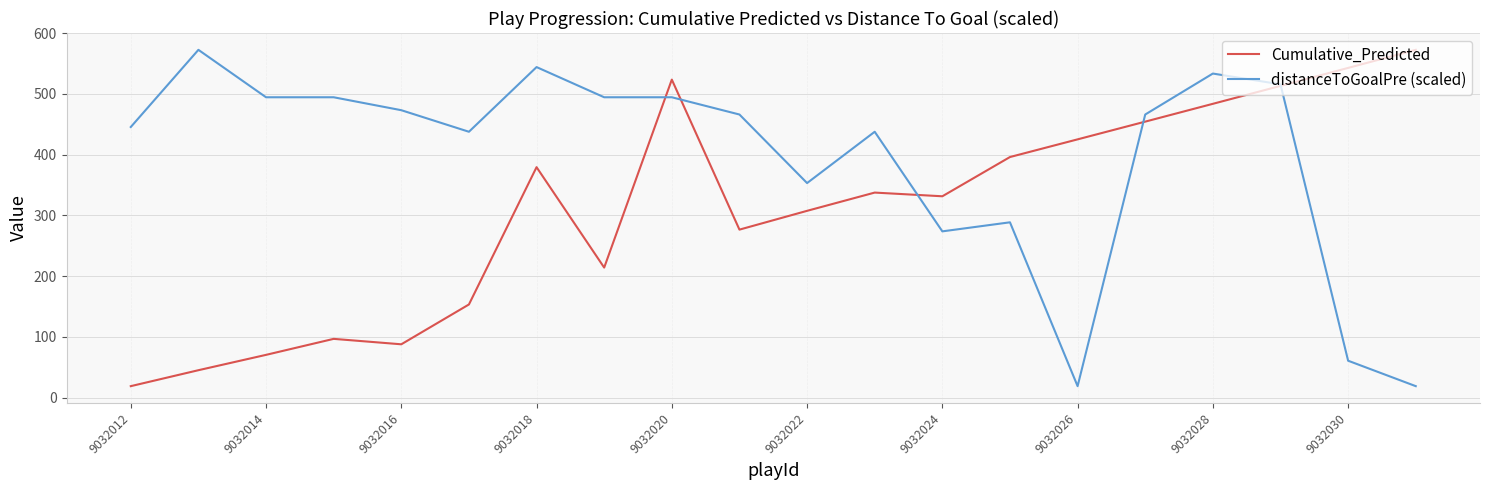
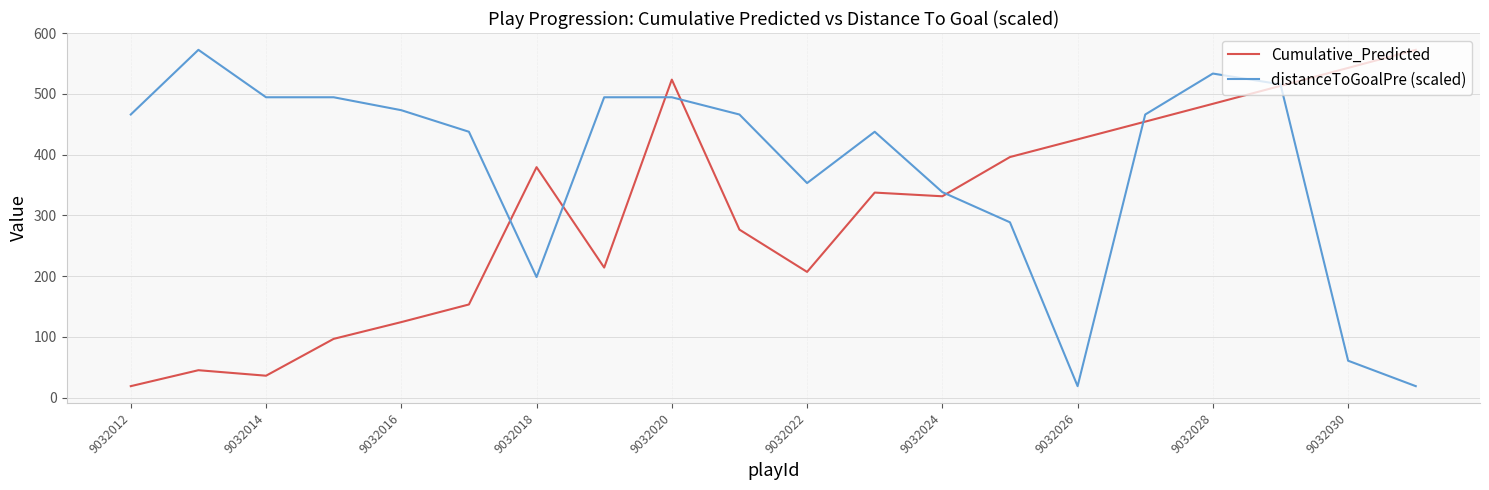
  {
    "Cumulative_Predicted": {
      "9032012": 20,
-     "9032014": 70,
-     "9032016": 90,
+     "9032014": 40,
+     "9032016": 120,
      "9032018": 380,
      "9032020": 520,
-     "9032022": 310,
+     "9032022": 210,
      "9032024": 330,
      "9032026": 430,
      "9032028": 480
    },
    "distanceToGoalPre (scaled)": {
-     "9032012": 450,
+     "9032012": 470,
      "9032014": 490,
      "9032016": 470,
-     "9032018": 540,
+     "9032018": 200,
      "9032020": 490,
      "9032022": 350,
-     "9032024": 270,
+     "9032024": 340,
      "9032026": 20,
      "9032028": 530,
      "9032030": 60
    }
  }
